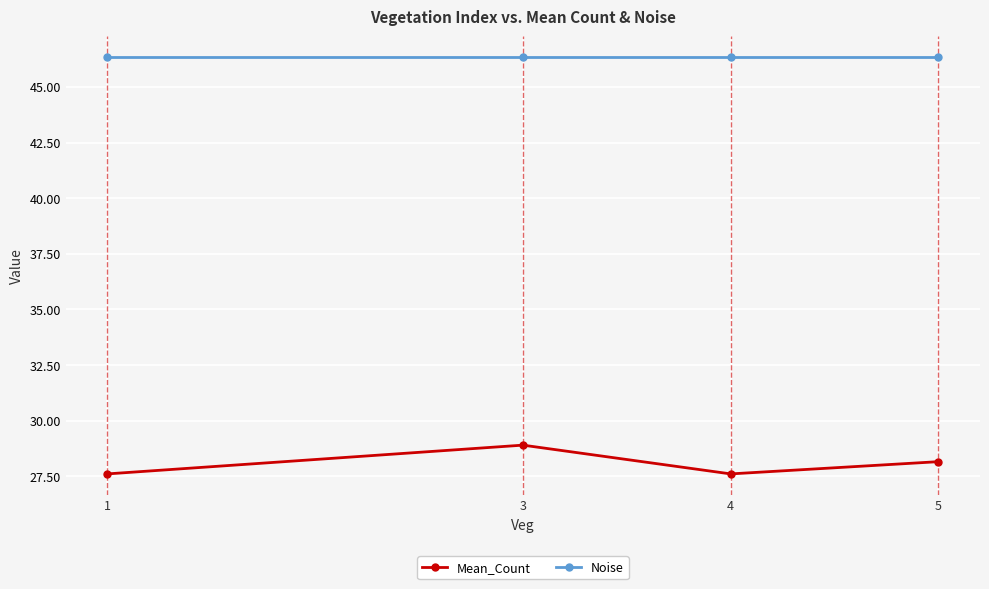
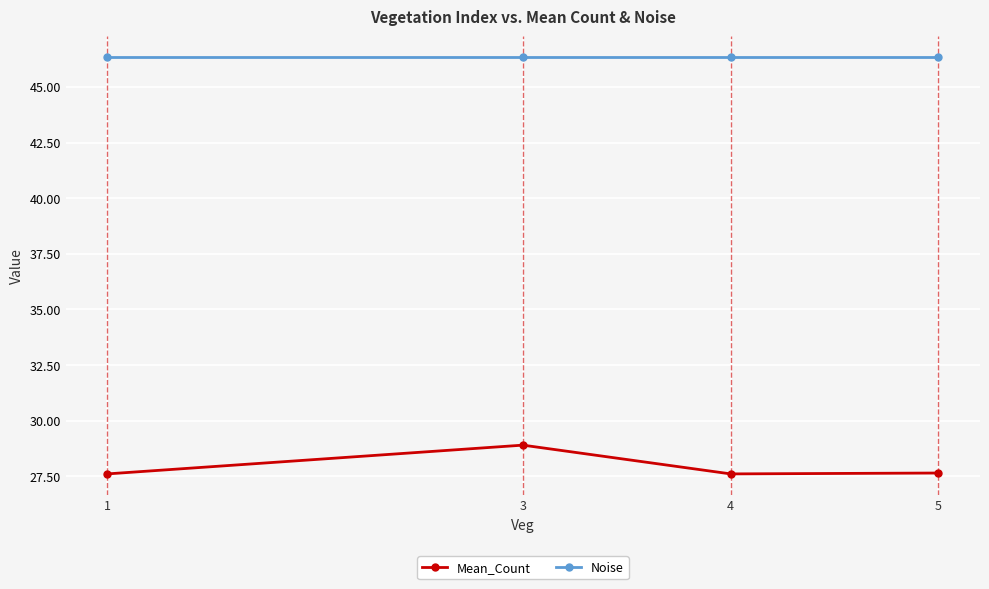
  {
    "Mean_Count": {
      "1": 27.6,
      "3": 28.9,
      "4": 27.6,
-     "5": 28.2
+     "5": 27.6
    },
    "Noise": {
      "1": 46.3,
      "3": 46.3,
      "4": 46.3,
      "5": 46.3
    }
  }
